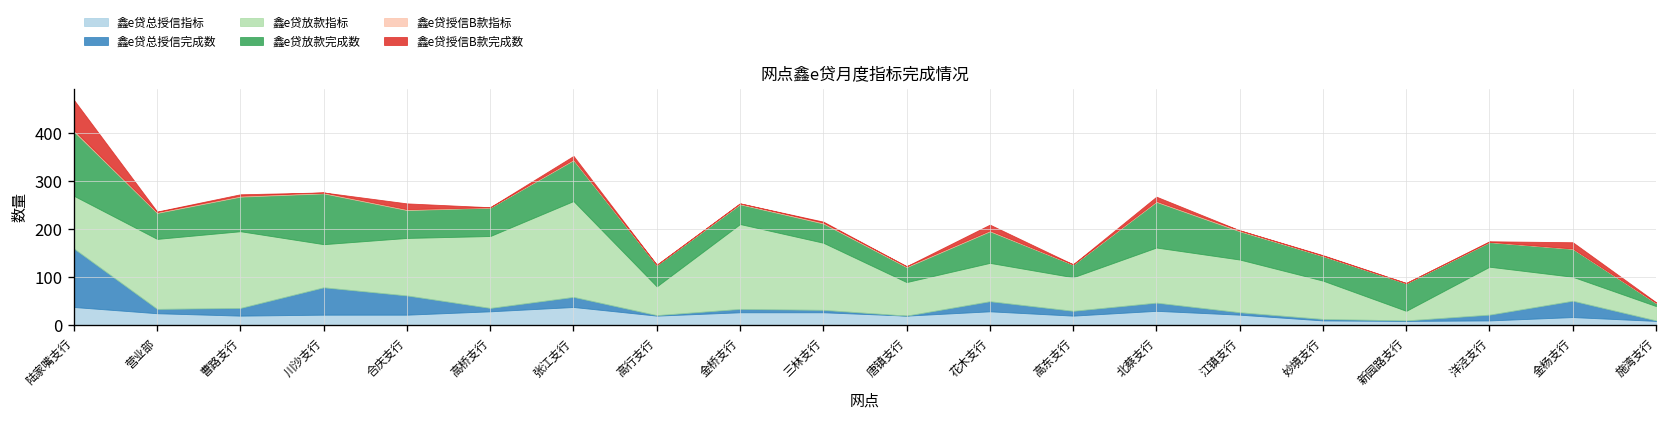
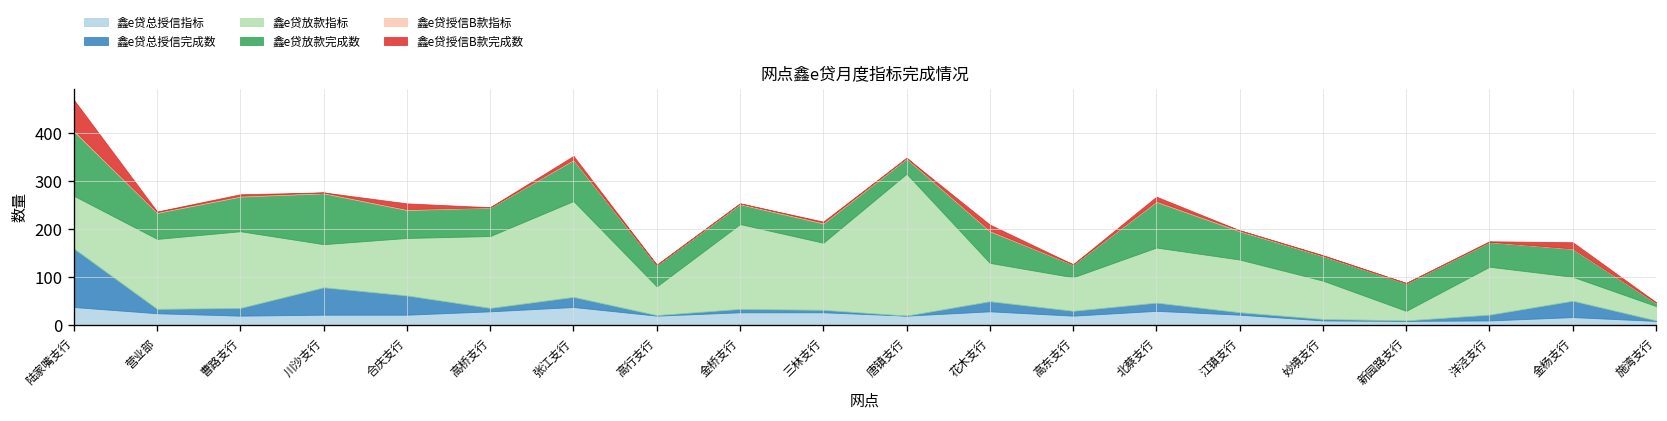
  {
    "鑫e贷总授信指标": {
      "陆家嘴支行": 40,
      "营业部": 30,
      "曹路支行": 20,
      "川沙支行": 20,
      "合庆支行": 20,
      "高桥支行": 30,
      "张江支行": 40,
      "金桥支行": 30,
      "花木支行": 30,
      "高东支行": 20,
      "北蔡支行": 30,
      "洋泾支行": 10,
      "金杨支行": 20
    },
    "鑫e贷总授信完成数": {
      "陆家嘴支行": 120,
      "营业部": 10,
      "曹路支行": 20,
      "川沙支行": 60,
      "合庆支行": 40,
      "高桥支行": 10,
      "张江支行": 20,
      "金桥支行": 10,
      "花木支行": 20,
      "高东支行": 10,
      "北蔡支行": 20,
      "洋泾支行": 10,
      "金杨支行": 30
    },
    "鑫e贷放款指标": {
      "陆家嘴支行": 110,
      "营业部": 150,
      "曹路支行": 160,
      "川沙支行": 90,
      "合庆支行": 120,
      "高桥支行": 150,
      "张江支行": 200,
      "高行支行": 60,
      "金桥支行": 180,
      "三林支行": 140,
-     "唐镇支行": 70,
+     "唐镇支行": 300,
      "花木支行": 80,
      "高东支行": 70,
      "北蔡支行": 120,
      "江镇支行": 110,
      "妙境支行": 80,
      "新园路支行": 20,
      "洋泾支行": 100,
      "金杨支行": 50
    },
    "鑫e贷授信B款完成数": {
      "陆家嘴支行": 60,
      "合庆支行": 10,
      "张江支行": 10,
      "花木支行": 10,
      "北蔡支行": 10,
      "金杨支行": 10
    }
  }
